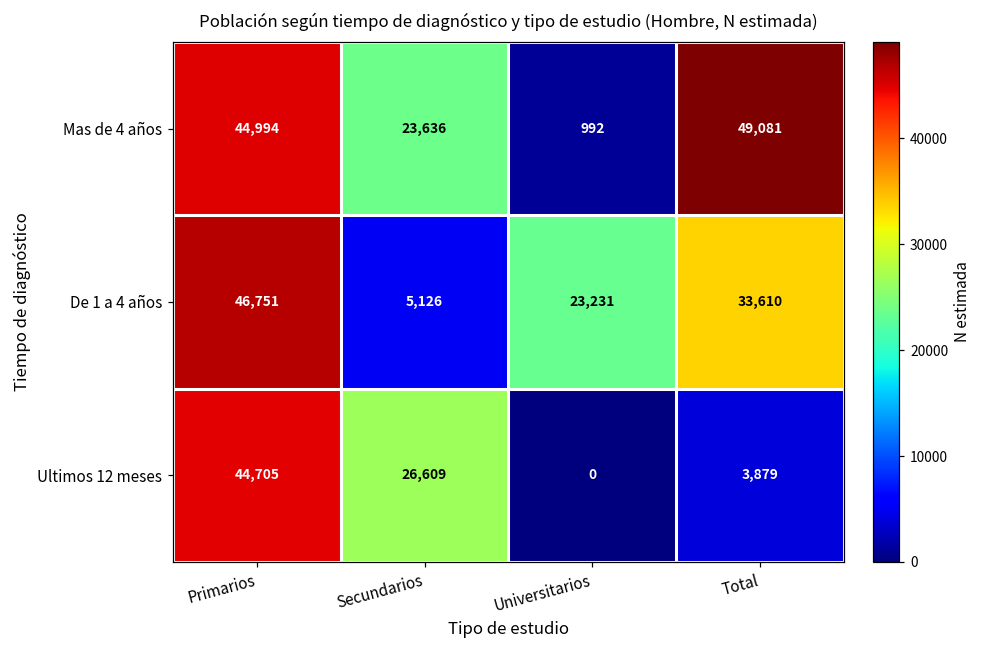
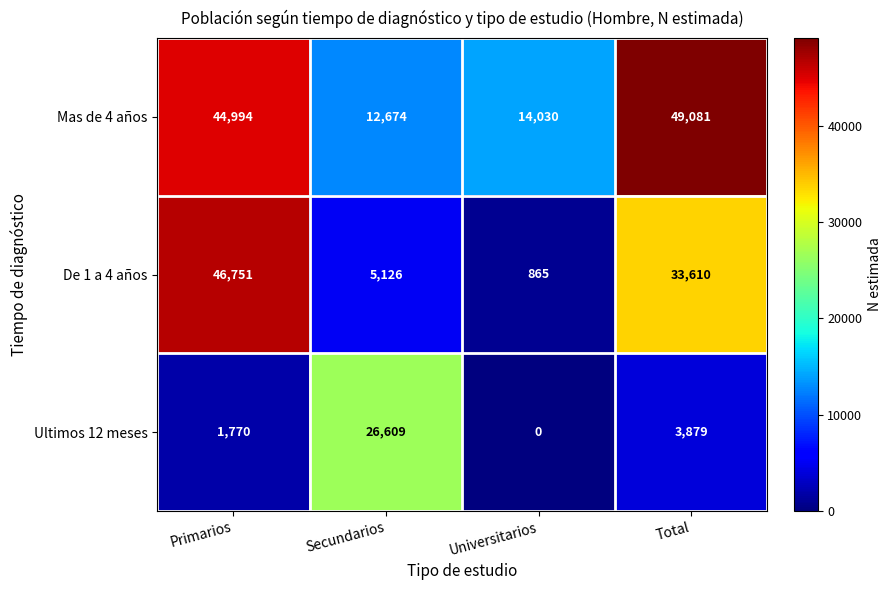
  {
    "Mas de 4 años": {
      "Primarios": "44,994",
-     "Secundarios": "23,636",
-     "Universitarios": "992",
+     "Secundarios": "12,674",
+     "Universitarios": "14,030",
      "Total": "49,081"
    },
    "De 1 a 4 años": {
      "Primarios": "46,751",
      "Secundarios": "5,126",
-     "Universitarios": "23,231",
+     "Universitarios": "865",
      "Total": "33,610"
    },
    "Ultimos 12 meses": {
-     "Primarios": "44,705",
+     "Primarios": "1,770",
      "Secundarios": "26,609",
      "Universitarios": "0",
      "Total": "3,879"
    }
  }
